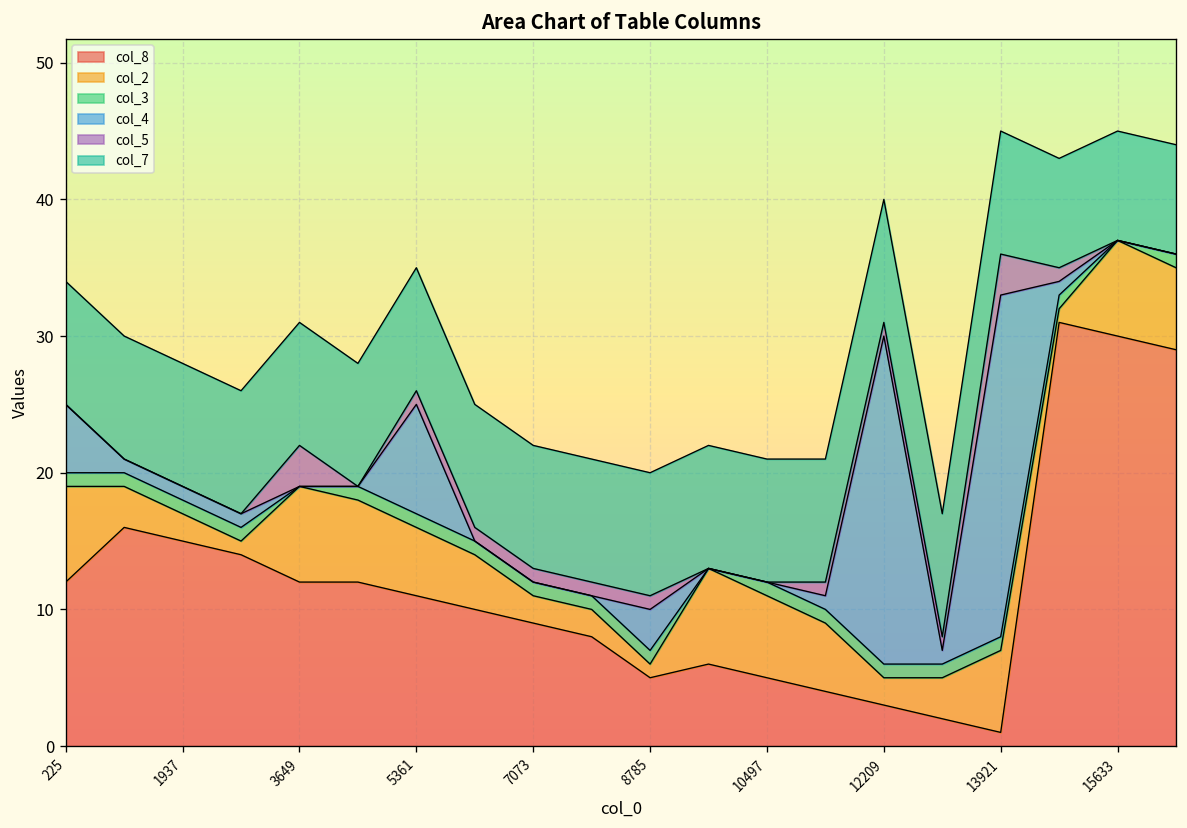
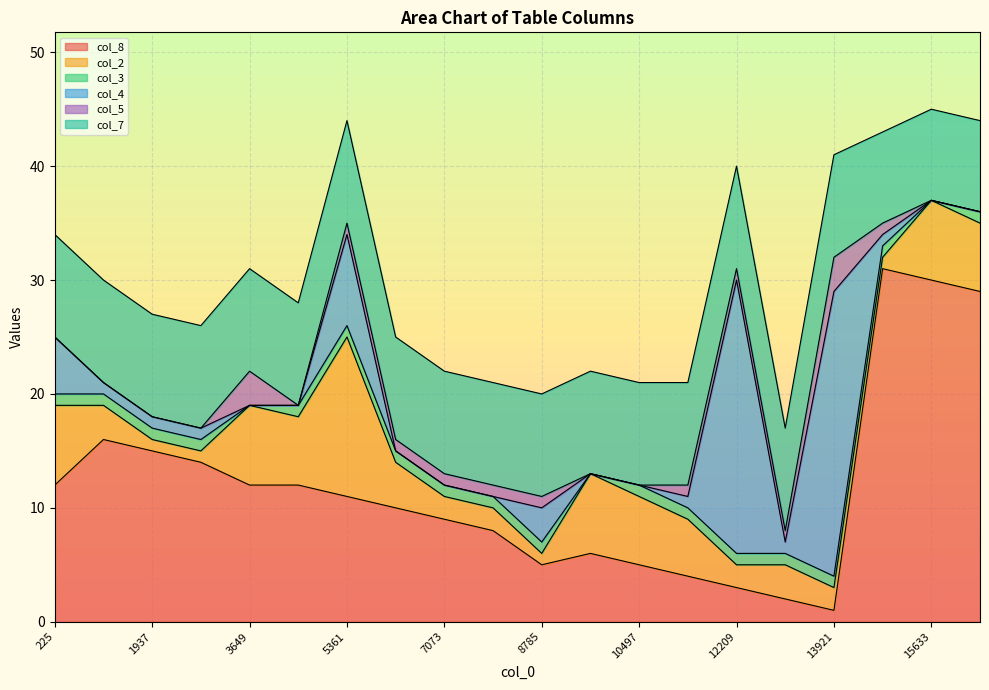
  {
    "col_8": {
      "225": 12,
      "1937": 15,
      "3649": 12,
      "5361": 11,
      "7073": 9,
      "8785": 5,
      "10497": 5,
      "12209": 3,
      "13921": 1,
      "15633": 30
    },
    "col_2": {
      "225": 7,
-     "1937": 2,
-     "5361": 5,
+     "1937": 1,
+     "5361": 14,
      "7073": 2,
      "8785": 1,
      "10497": 6,
      "12209": 2,
-     "13921": 6
+     "13921": 2
    },
    "col_4": {
      "5361": 8,
      "8785": 3,
      "12209": 24,
      "13921": 25
    },
    "col_5": {
      "3649": 3,
      "5361": 1,
      "7073": 1,
      "8785": 1,
      "12209": 1,
      "13921": 3
    }
  }
